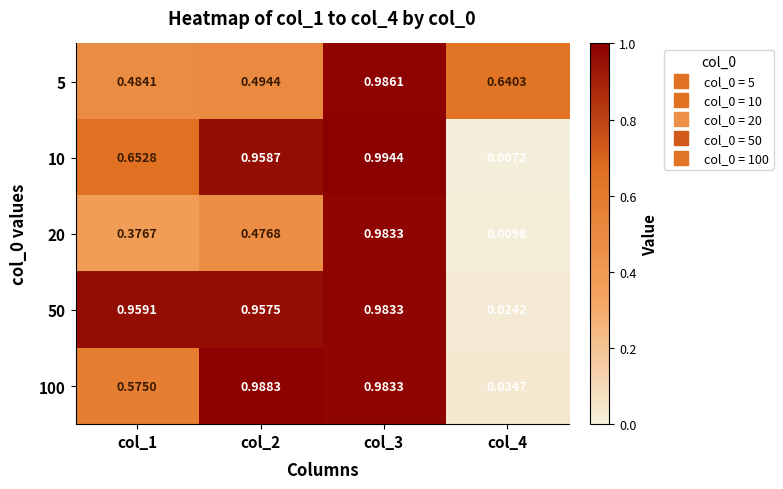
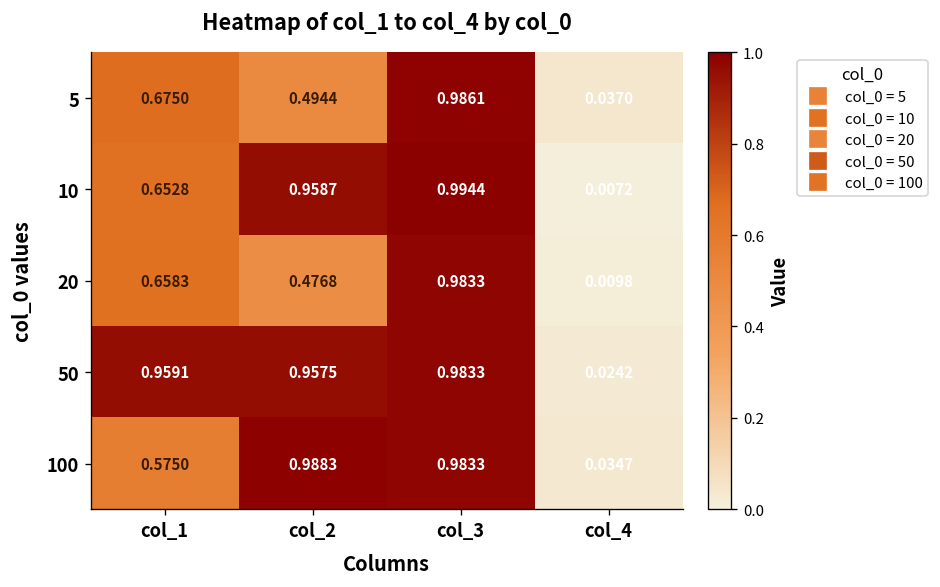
  {
    "5": {
-     "col_1": 0.4841,
+     "col_1": 0.6750,
      "col_2": 0.4944,
      "col_3": 0.9861,
-     "col_4": 0.6403
+     "col_4": 0.0370
    },
    "10": {
      "col_1": 0.6528,
      "col_2": 0.9587,
      "col_3": 0.9944
    },
    "20": {
-     "col_1": 0.3767,
+     "col_1": 0.6583,
      "col_2": 0.4768,
      "col_3": 0.9833
    },
    "50": {
      "col_1": 0.9591,
      "col_2": 0.9575,
      "col_3": 0.9833
    },
    "100": {
      "col_1": 0.5750,
      "col_2": 0.9883,
      "col_3": 0.9833
    }
  }
